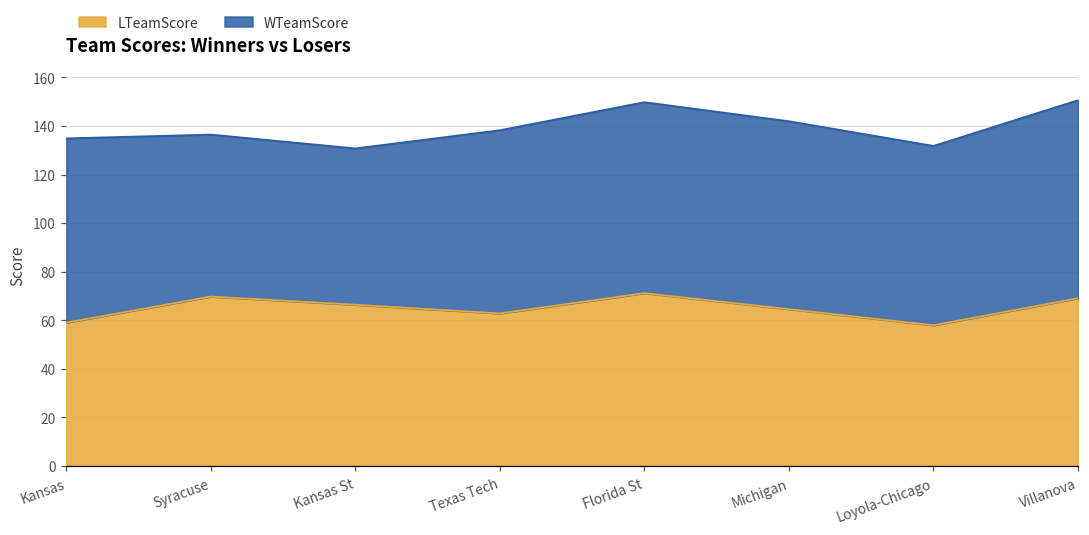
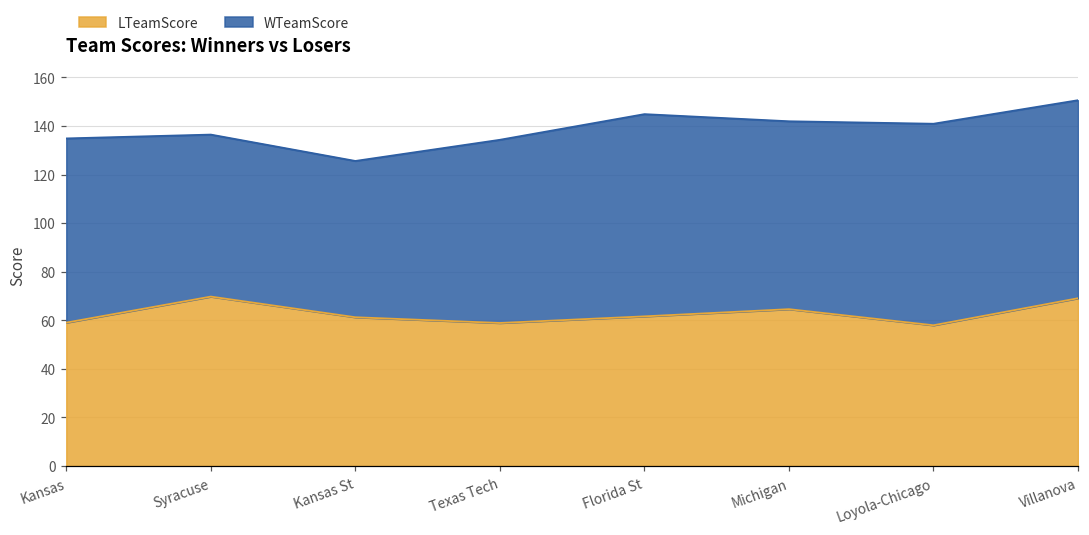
  {
    "LTeamScore": {
      "Kansas": 59,
      "Syracuse": 70,
-     "Kansas St": 66,
-     "Texas Tech": 63,
-     "Florida St": 71,
+     "Kansas St": 61,
+     "Texas Tech": 59,
+     "Florida St": 62,
      "Michigan": 65,
      "Loyola-Chicago": 58,
      "Villanova": 69
    },
    "WTeamScore": {
      "Kansas": 76,
      "Syracuse": 67,
      "Kansas St": 64,
      "Texas Tech": 75,
-     "Florida St": 79,
+     "Florida St": 83,
      "Michigan": 77,
-     "Loyola-Chicago": 74,
+     "Loyola-Chicago": 83,
      "Villanova": 82
    }
  }
